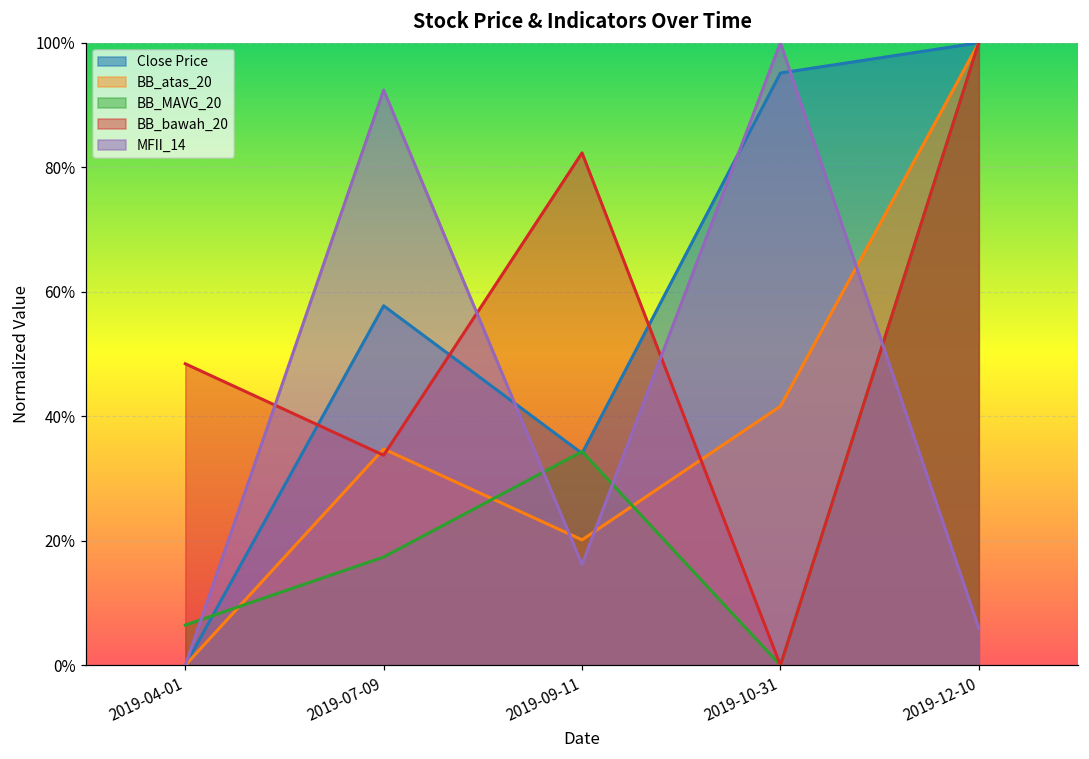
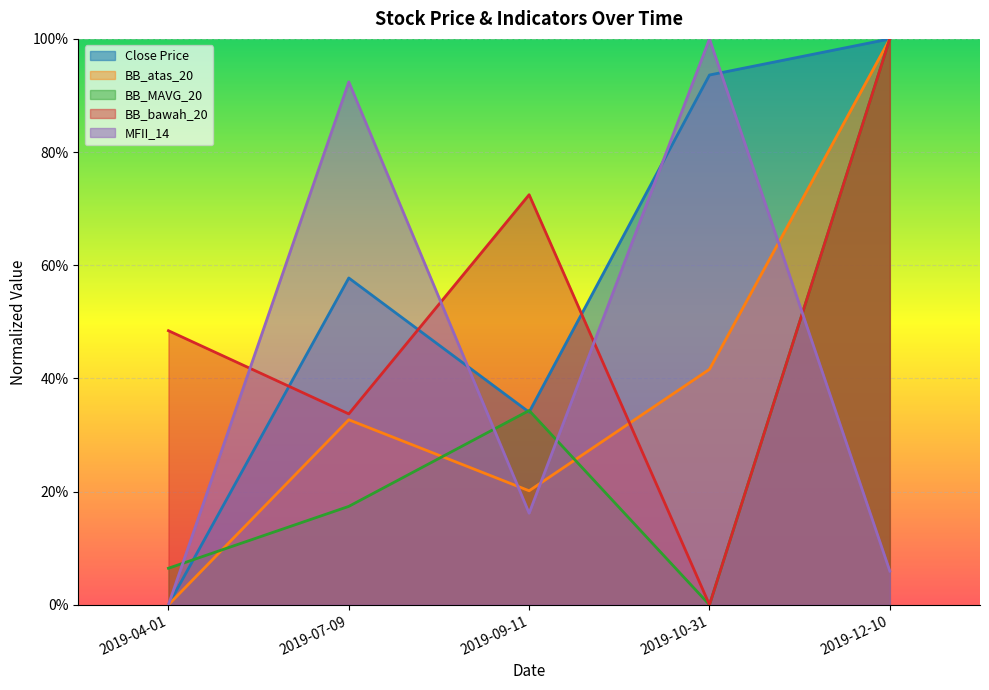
  {
    "Close Price": {
      "2019-07-09": "58%",
-     "2019-10-31": "95%"
+     "2019-10-31": "94%"
    },
    "BB_atas_20": {
-     "2019-07-09": "35%",
+     "2019-07-09": "33%",
      "2019-09-11": "20%",
      "2019-10-31": "42%"
    },
    "BB_MAVG_20": {
      "2019-04-01": "6%",
      "2019-07-09": "17%"
    },
    "BB_bawah_20": {
      "2019-04-01": "48%",
      "2019-07-09": "34%",
-     "2019-09-11": "82%"
+     "2019-09-11": "72%"
    },
    "MFII_14": {
      "2019-07-09": "92%",
      "2019-09-11": "16%",
      "2019-10-31": "100%",
      "2019-12-10": "6%"
    }
  }
